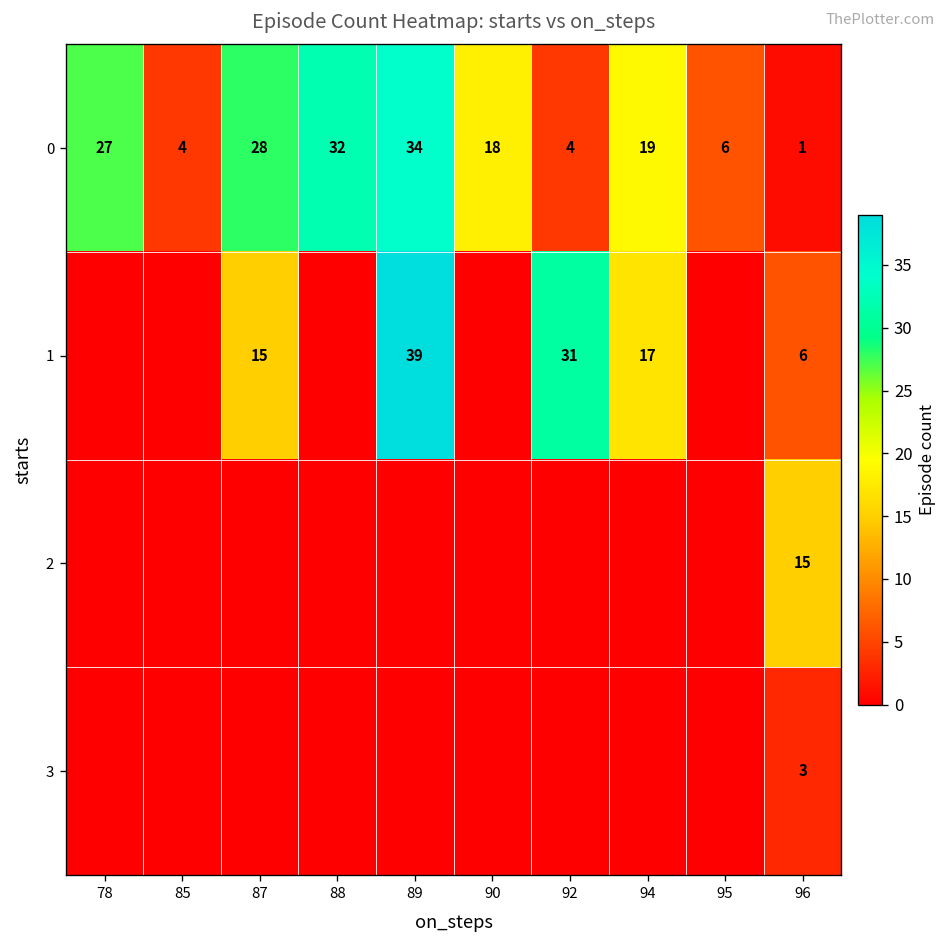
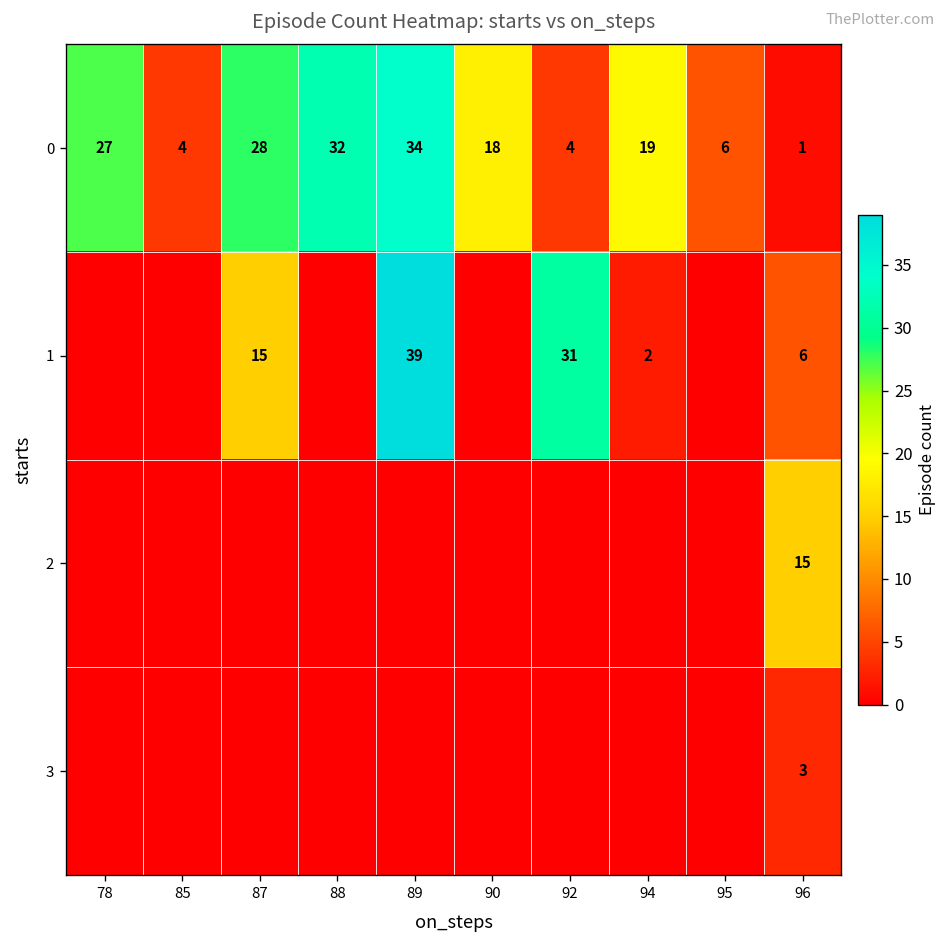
  {
    "0": {
      "78": 27,
      "85": 4,
      "87": 28,
      "88": 32,
      "89": 34,
      "90": 18,
      "92": 4,
      "94": 19,
      "95": 6,
      "96": 1
    },
    "1": {
      "87": 15,
      "89": 39,
      "92": 31,
-     "94": 17,
+     "94": 2,
      "96": 6
    },
    "2": {
      "96": 15
    },
    "3": {
      "96": 3
    }
  }
